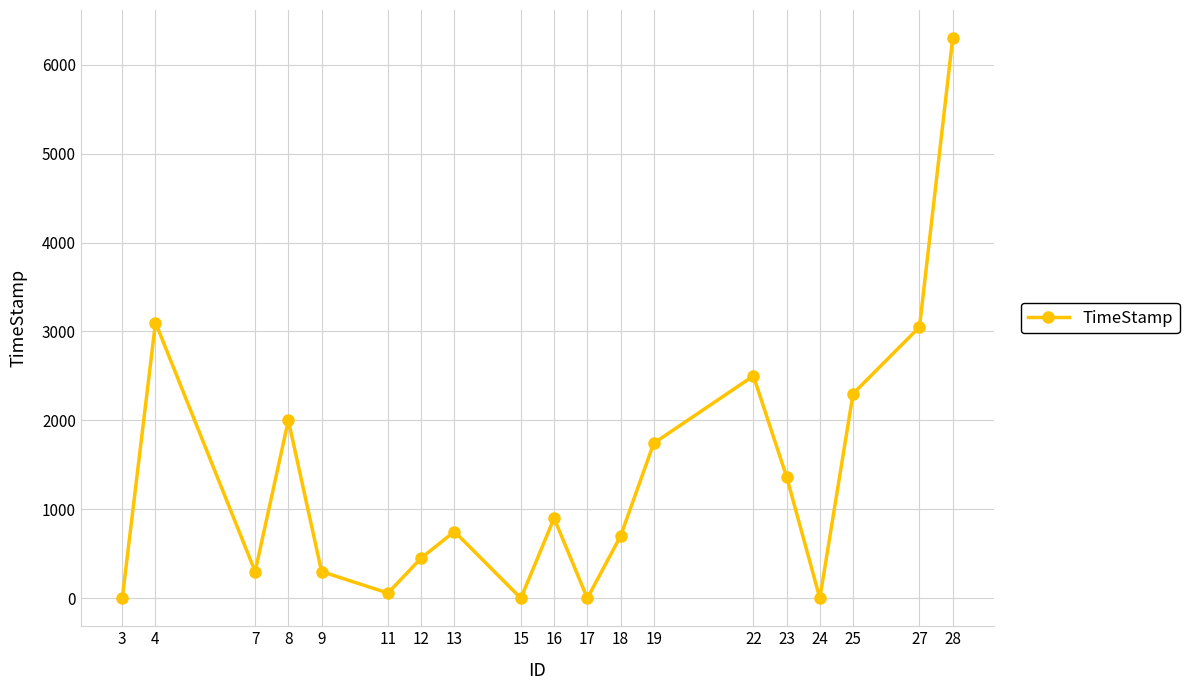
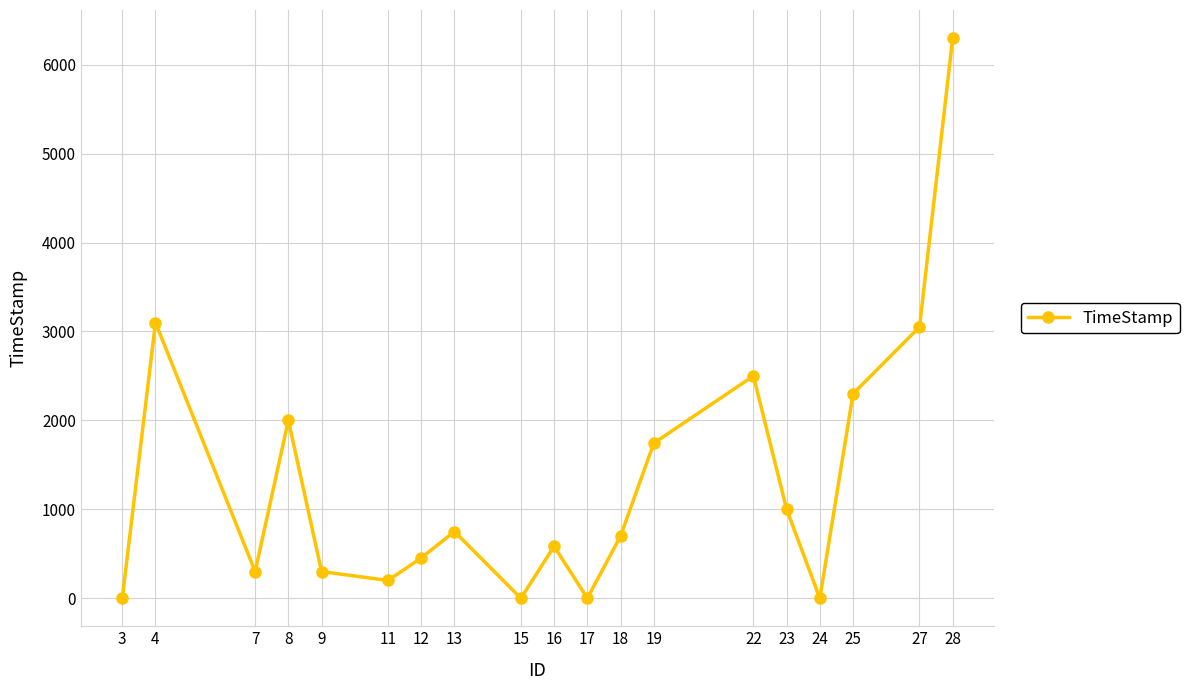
  {
    "3": 0,
    "4": 3100,
    "7": 300,
    "8": 2000,
    "9": 300,
-   "11": 100,
+   "11": 200,
    "12": 500,
    "13": 800,
    "15": 0,
-   "16": 900,
+   "16": 600,
    "17": 0,
    "18": 700,
    "19": 1700,
    "22": 2500,
-   "23": 1400,
+   "23": 1000,
    "24": 0,
    "25": 2300,
    "27": 3100,
    "28": 6300
  }
